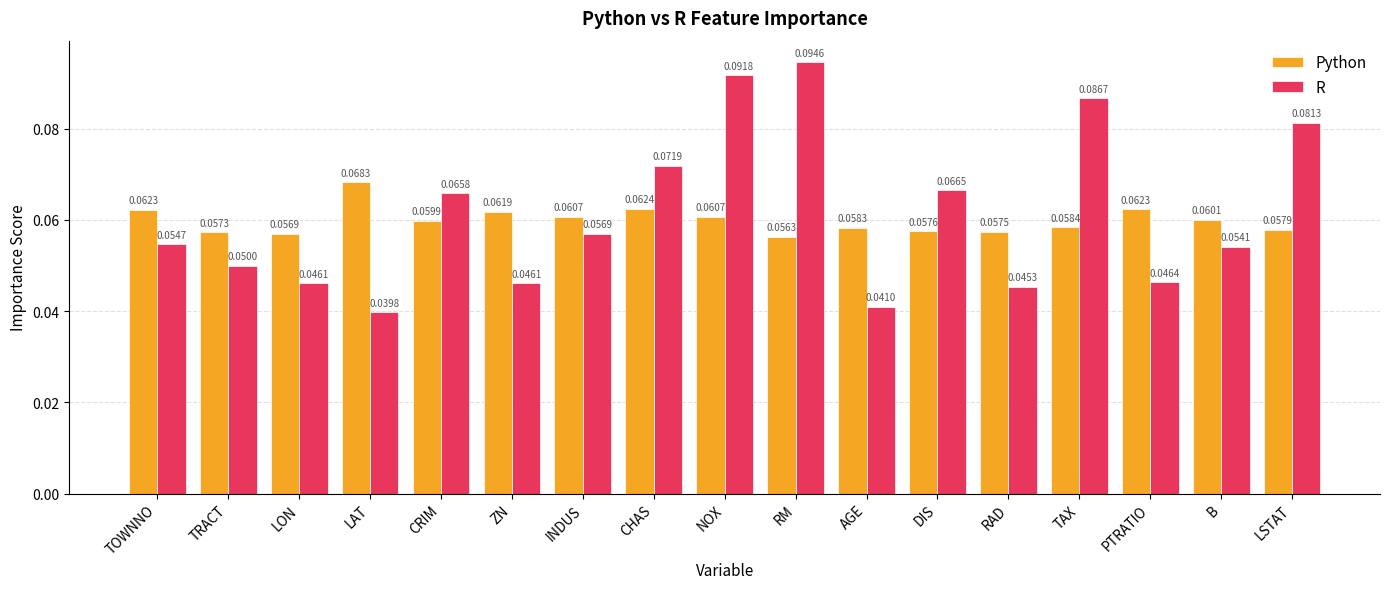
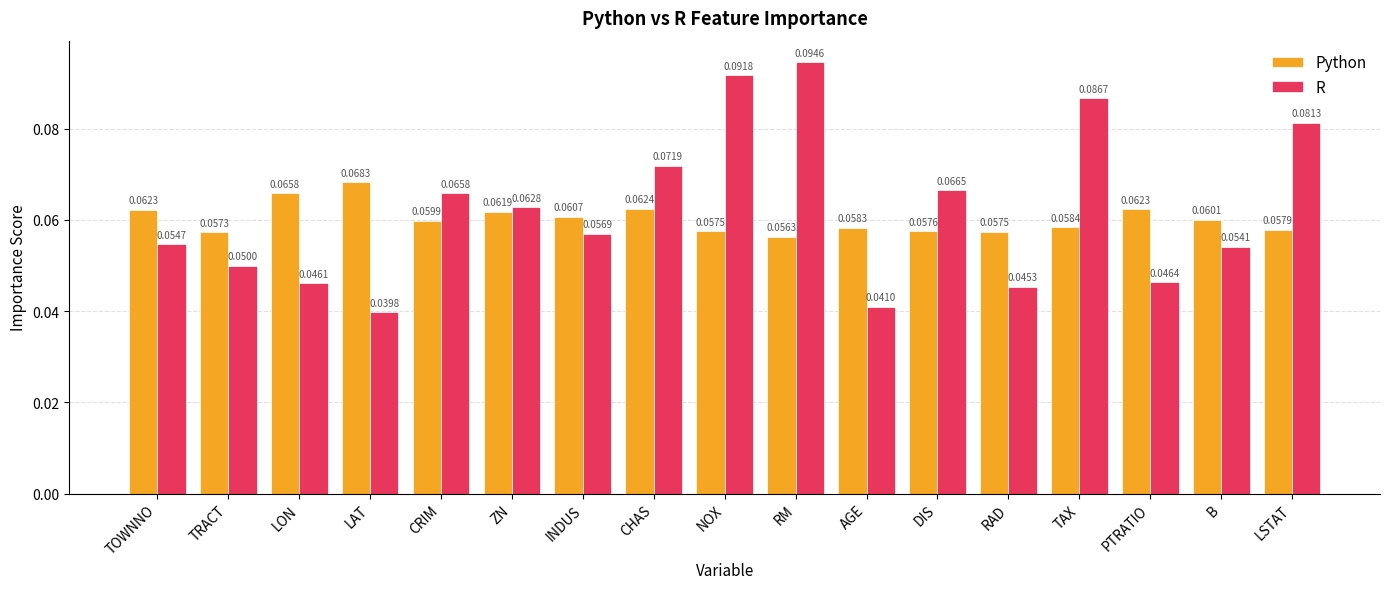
  {
    "Python": {
      "TOWNNO": 0.0623,
      "TRACT": 0.0573,
-     "LON": 0.0569,
+     "LON": 0.0658,
      "LAT": 0.0683,
      "CRIM": 0.0599,
      "ZN": 0.0619,
      "INDUS": 0.0607,
      "CHAS": 0.0624,
-     "NOX": 0.0607,
+     "NOX": 0.0575,
      "RM": 0.0563,
      "AGE": 0.0583,
      "DIS": 0.0576,
      "RAD": 0.0575,
      "TAX": 0.0584,
      "PTRATIO": 0.0623,
      "B": 0.0601,
      "LSTAT": 0.0579
    },
    "R": {
      "TOWNNO": 0.0547,
      "TRACT": 0.0500,
      "LON": 0.0461,
      "LAT": 0.0398,
      "CRIM": 0.0658,
-     "ZN": 0.0461,
+     "ZN": 0.0628,
      "INDUS": 0.0569,
      "CHAS": 0.0719,
      "NOX": 0.0918,
      "RM": 0.0946,
      "AGE": 0.0410,
      "DIS": 0.0665,
      "RAD": 0.0453,
      "TAX": 0.0867,
      "PTRATIO": 0.0464,
      "B": 0.0541,
      "LSTAT": 0.0813
    }
  }
